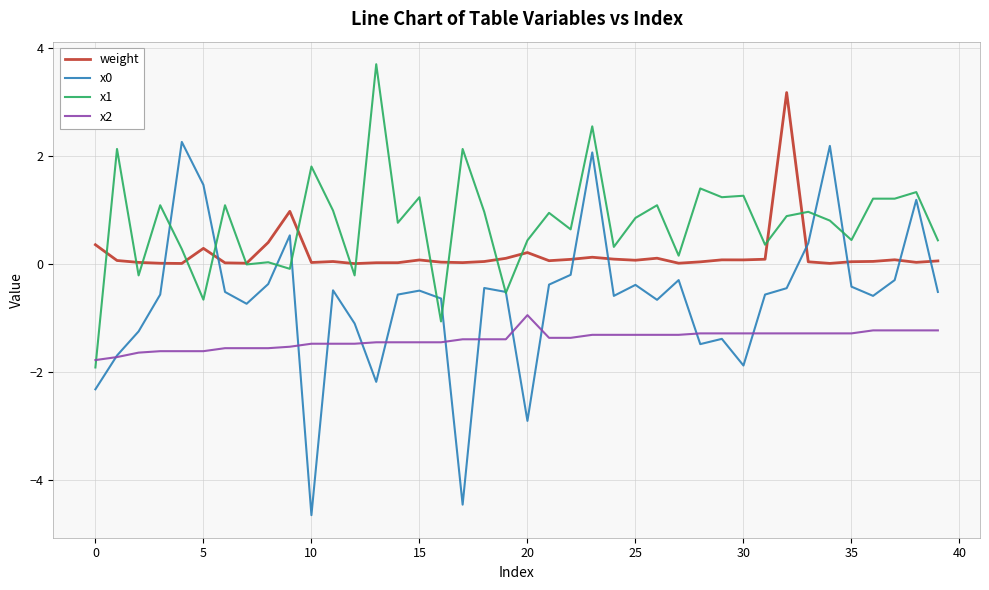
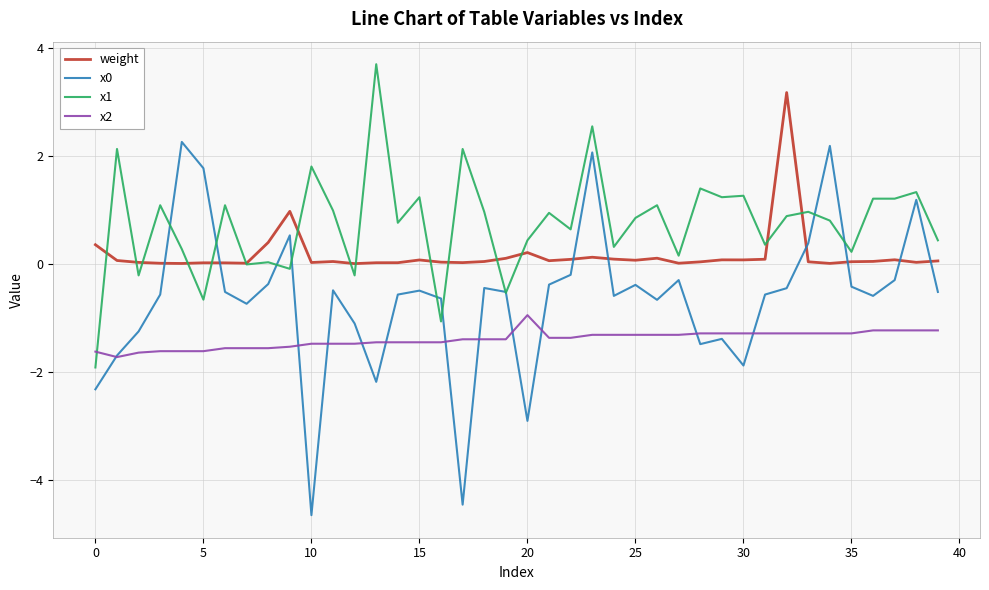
  {
    "weight": {
      "0": 0.4,
-     "5": 0.3,
+     "5": 0.0,
      "10": 0.0,
      "15": 0.1,
      "20": 0.2,
      "25": 0.1,
      "30": 0.1,
      "35": 0.0
    },
    "x0": {
      "0": -2.3,
-     "5": 1.5,
+     "5": 1.8,
      "10": -4.7,
      "15": -0.5,
      "20": -2.9,
      "25": -0.4,
      "30": -1.9,
      "35": -0.4
    },
    "x1": {
      "0": -1.9,
      "5": -0.7,
      "10": 1.8,
      "15": 1.2,
      "20": 0.4,
      "25": 0.9,
      "30": 1.3,
-     "35": 0.4
+     "35": 0.2
    },
    "x2": {
-     "0": -1.8,
+     "0": -1.6,
      "5": -1.6,
      "10": -1.5,
      "15": -1.5,
      "20": -0.9,
      "25": -1.3,
      "30": -1.3,
      "35": -1.3
    }
  }
